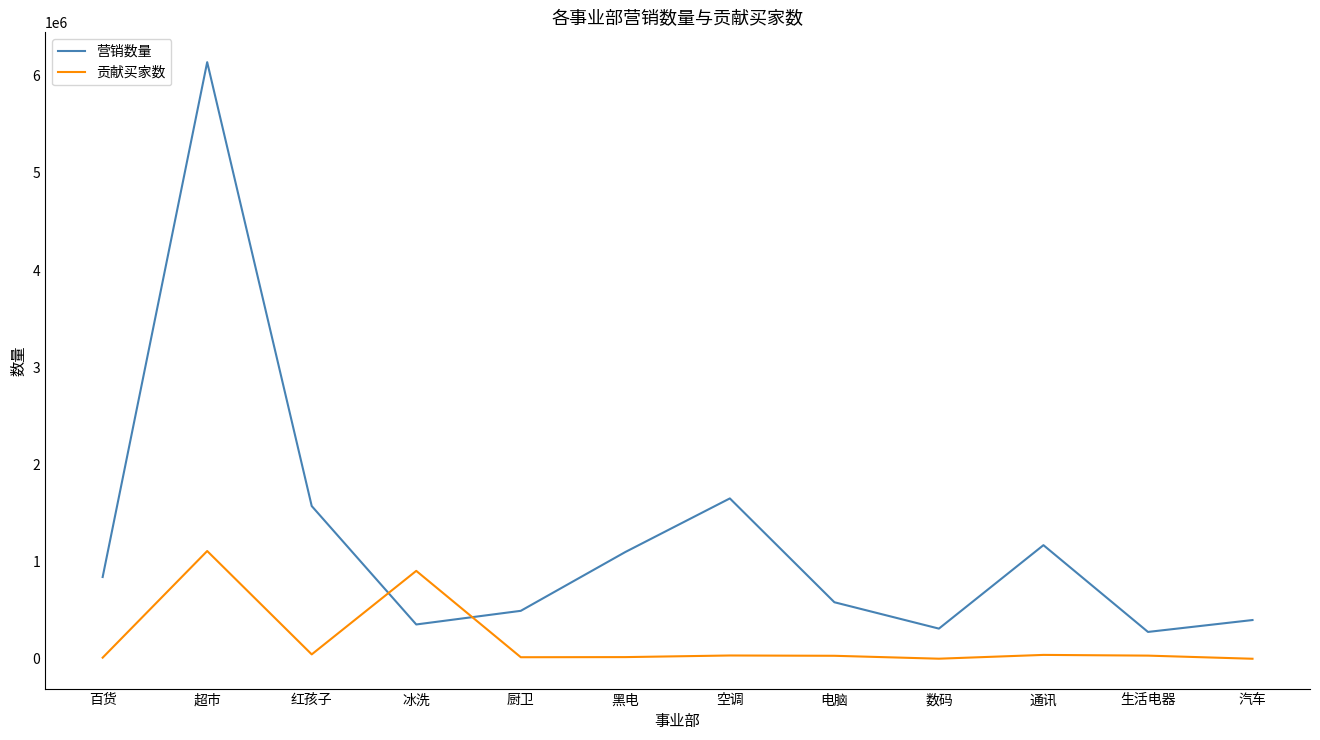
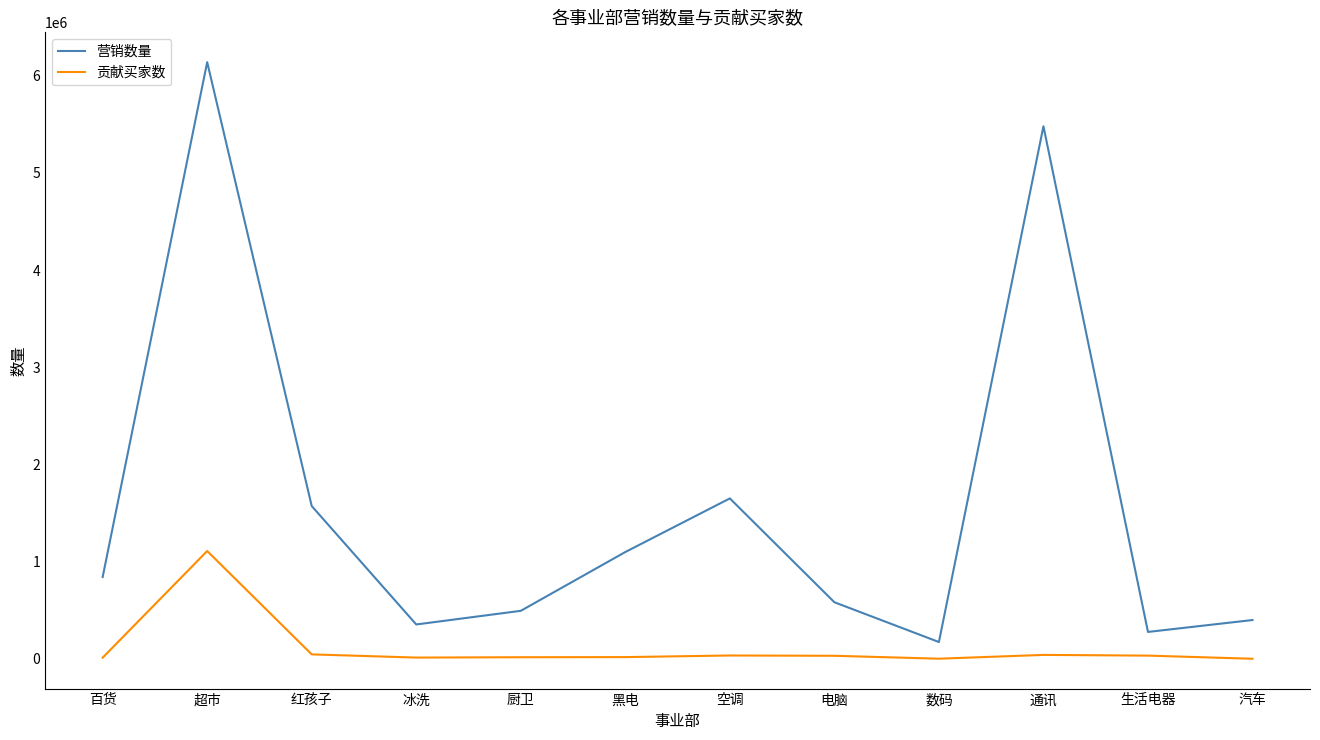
  {
    "营销数量": {
      "百货": 800000,
      "超市": 6100000,
      "红孩子": 1600000,
      "冰洗": 400000,
      "厨卫": 500000,
      "黑电": 1100000,
      "空调": 1700000,
      "电脑": 600000,
-     "数码": 300000,
-     "通讯": 1200000,
+     "数码": 200000,
+     "通讯": 5500000,
      "生活电器": 300000,
      "汽车": 400000
    },
    "贡献买家数": {
      "百货": 0,
      "超市": 1100000,
      "红孩子": 0,
-     "冰洗": 900000,
+     "冰洗": 0,
      "厨卫": 0,
      "黑电": 0,
      "空调": 0,
      "电脑": 0,
      "数码": 0,
      "通讯": 0,
      "生活电器": 0,
      "汽车": 0
    }
  }
